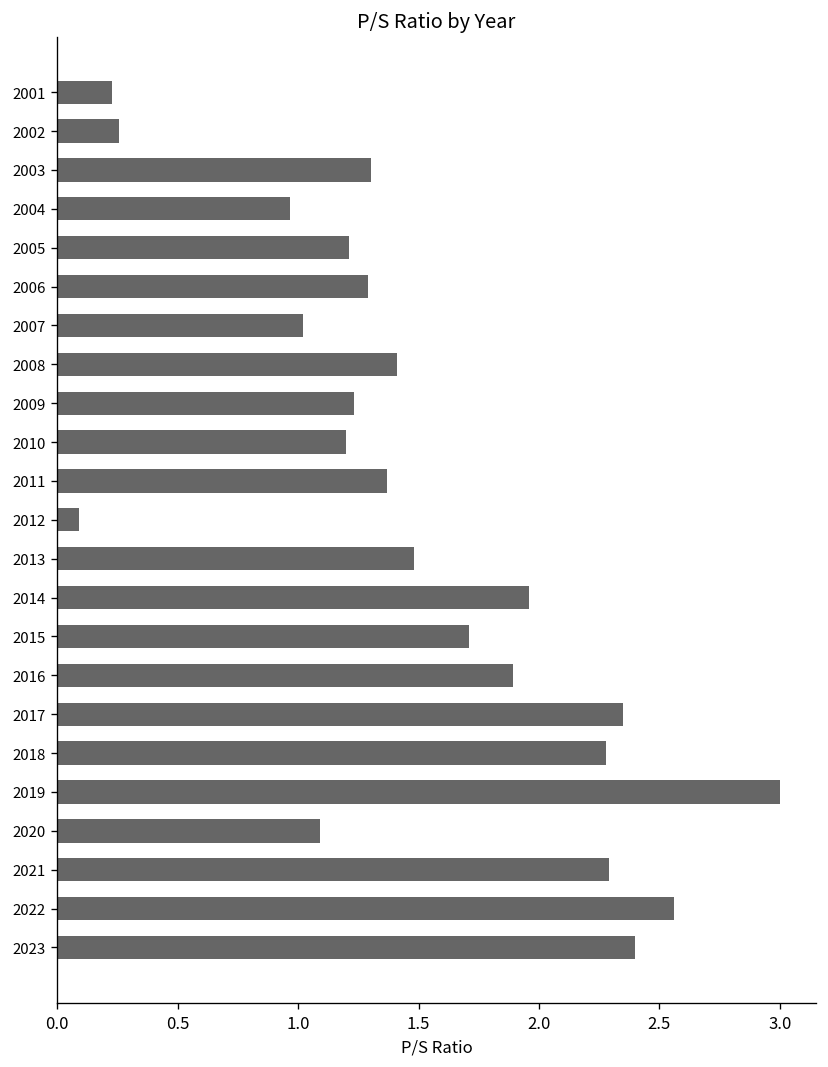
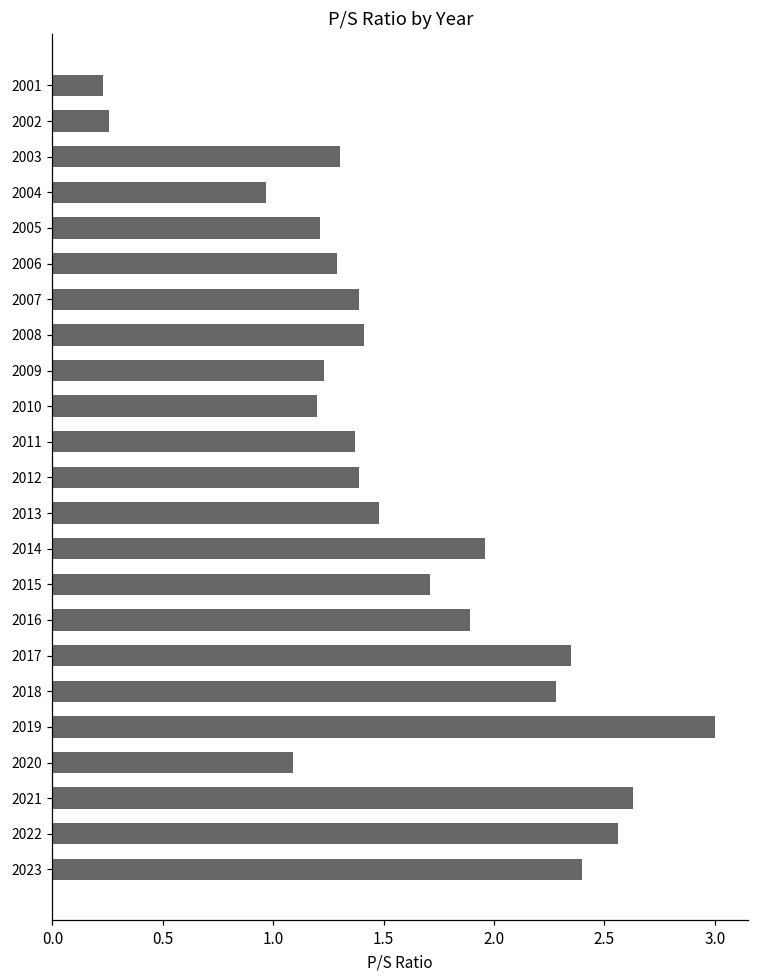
  {
    "2001": 0.23,
    "2002": 0.26,
    "2003": 1.30,
    "2004": 0.97,
    "2005": 1.21,
    "2006": 1.29,
-   "2007": 1.02,
+   "2007": 1.39,
    "2008": 1.41,
    "2009": 1.23,
    "2010": 1.20,
    "2011": 1.37,
-   "2012": 0.09,
+   "2012": 1.39,
    "2013": 1.48,
    "2014": 1.96,
    "2015": 1.71,
    "2016": 1.89,
    "2017": 2.35,
    "2018": 2.28,
    "2019": 3.00,
    "2020": 1.09,
-   "2021": 2.29,
+   "2021": 2.63,
    "2022": 2.56,
    "2023": 2.40
  }
